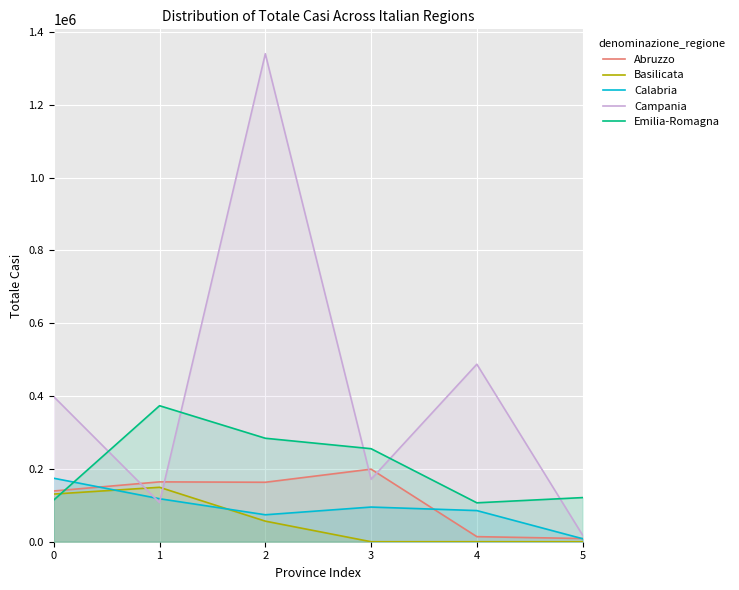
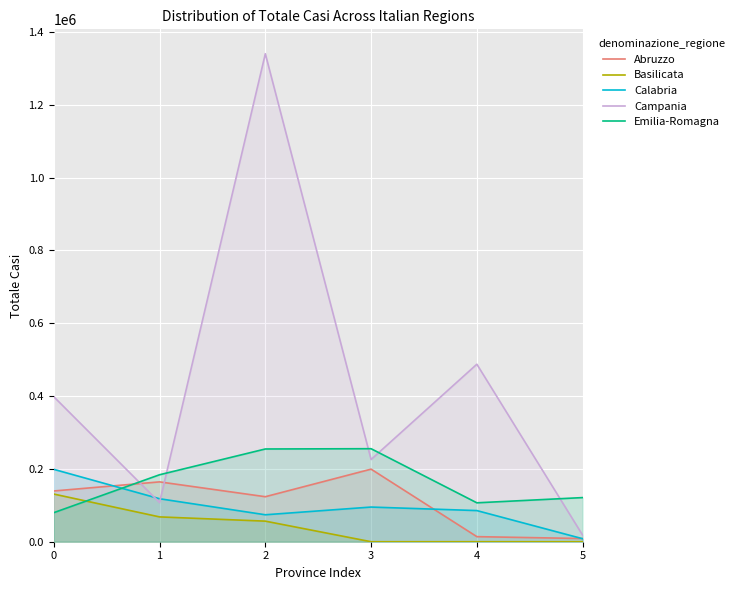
  {
    "Abruzzo": {
      "0": 140000,
      "1": 160000,
-     "2": 160000,
+     "2": 120000,
      "3": 200000,
      "4": 10000
    },
    "Basilicata": {
      "0": 130000,
-     "1": 150000,
+     "1": 70000,
      "2": 60000,
      "3": 0,
      "4": 0,
      "5": 0
    },
    "Calabria": {
-     "0": 170000,
+     "0": 200000,
      "1": 120000,
      "2": 70000,
      "3": 100000,
      "4": 90000
    },
    "Campania": {
      "0": 400000,
      "1": 110000,
      "2": 1340000,
-     "3": 170000,
+     "3": 230000,
      "4": 490000,
      "5": 20000
    },
    "Emilia-Romagna": {
-     "0": 110000,
-     "1": 370000,
-     "2": 280000,
+     "0": 80000,
+     "1": 180000,
+     "2": 250000,
      "3": 260000,
      "4": 110000,
      "5": 120000
    }
  }
